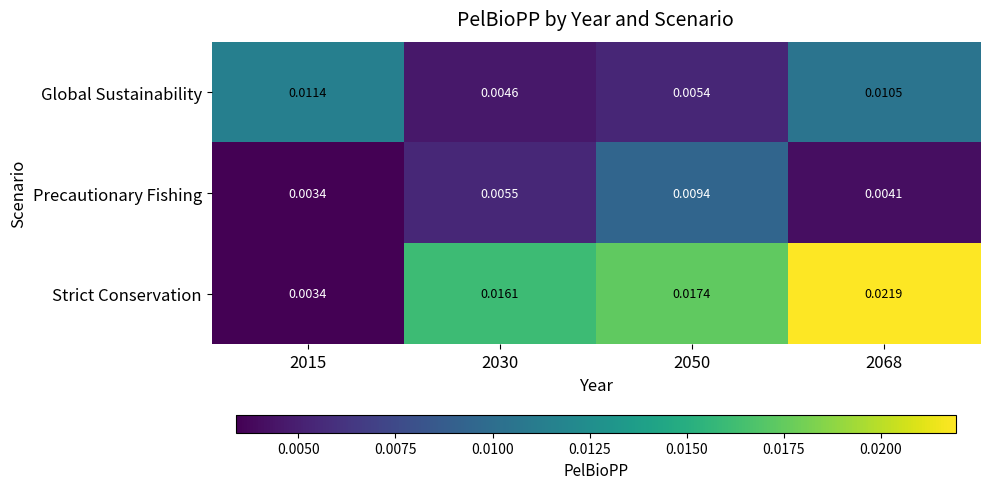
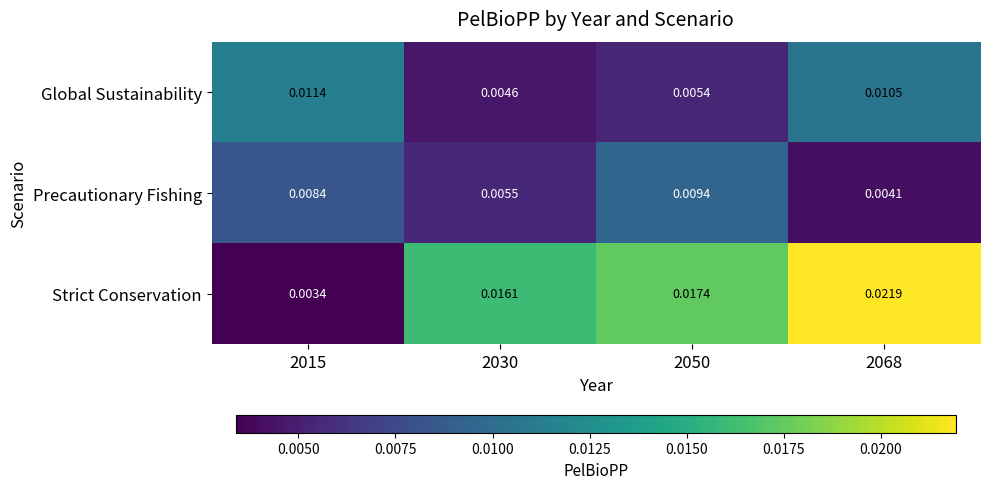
  {
    "Global Sustainability": {
      "2015": 0.0114,
      "2030": 0.0046,
      "2050": 0.0054,
      "2068": 0.0105
    },
    "Precautionary Fishing": {
-     "2015": 0.0034,
+     "2015": 0.0084,
      "2030": 0.0055,
      "2050": 0.0094,
      "2068": 0.0041
    },
    "Strict Conservation": {
      "2015": 0.0034,
      "2030": 0.0161,
      "2050": 0.0174,
      "2068": 0.0219
    }
  }
